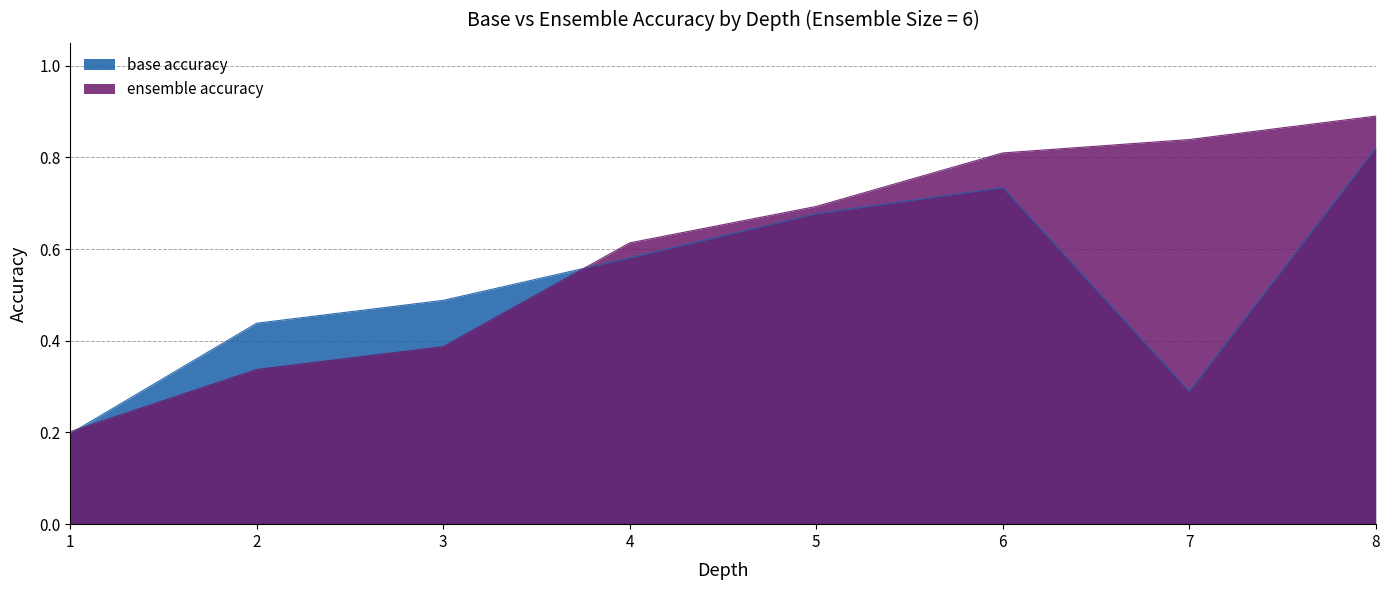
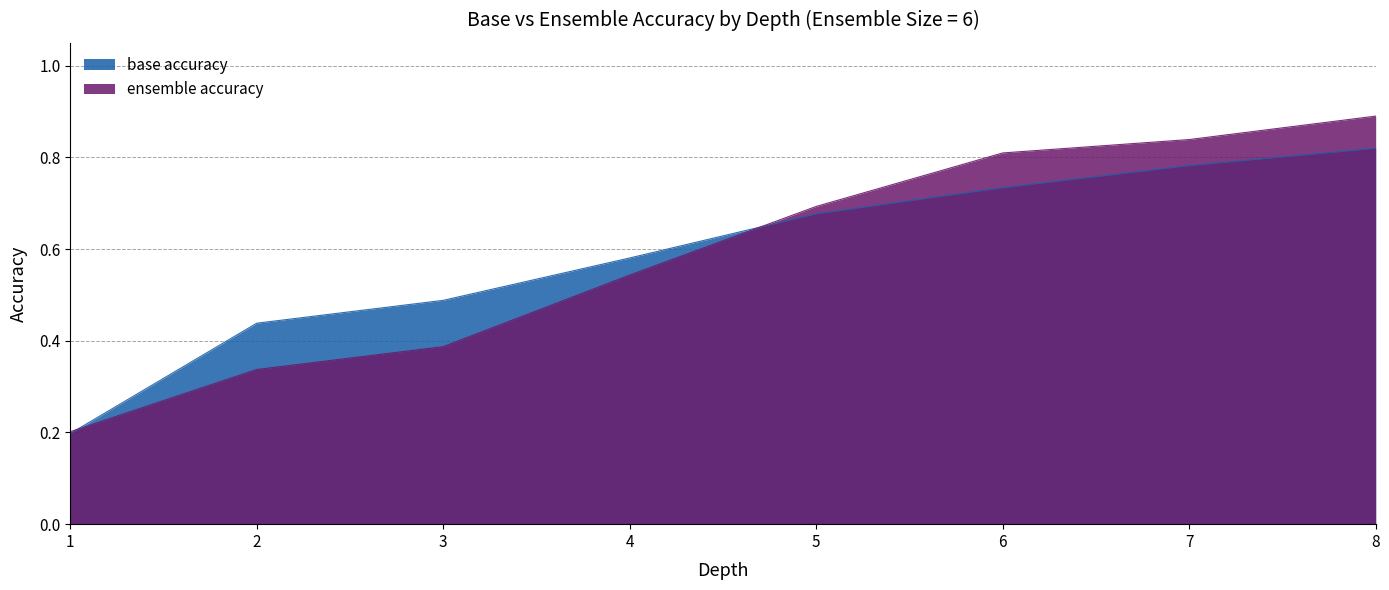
  {
    "base accuracy": {
      "2": 0.44,
      "3": 0.49,
      "4": 0.58,
      "5": 0.68,
      "6": 0.73,
-     "7": 0.29,
+     "7": 0.78,
      "8": 0.82
    },
    "ensemble accuracy": {
      "2": 0.34,
      "3": 0.39,
-     "4": 0.61,
+     "4": 0.54,
      "5": 0.69,
      "6": 0.81,
      "7": 0.84,
      "8": 0.89
    }
  }
